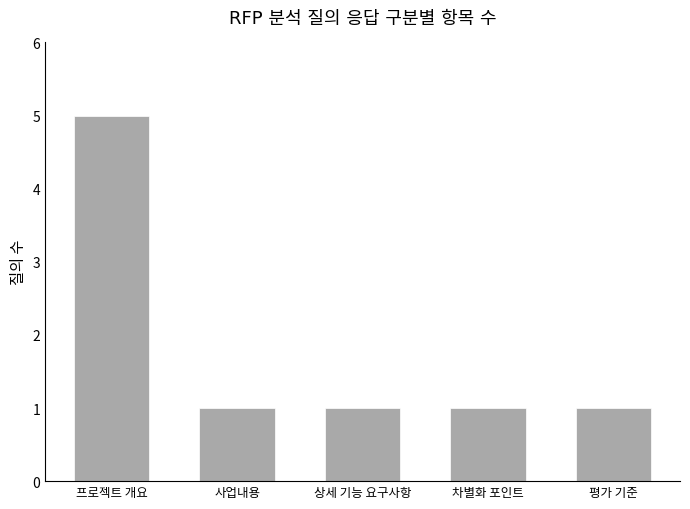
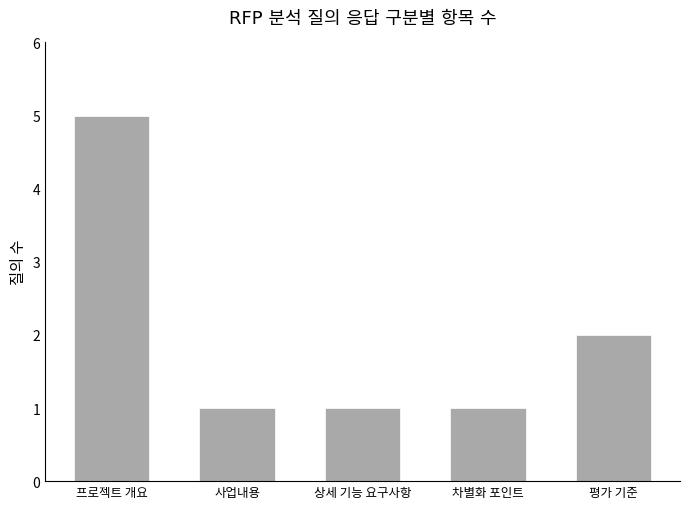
  {
    "프로젝트 개요": 5,
    "사업내용": 1,
    "상세 기능 요구사항": 1,
    "차별화 포인트": 1,
-   "평가 기준": 1
+   "평가 기준": 2
  }
